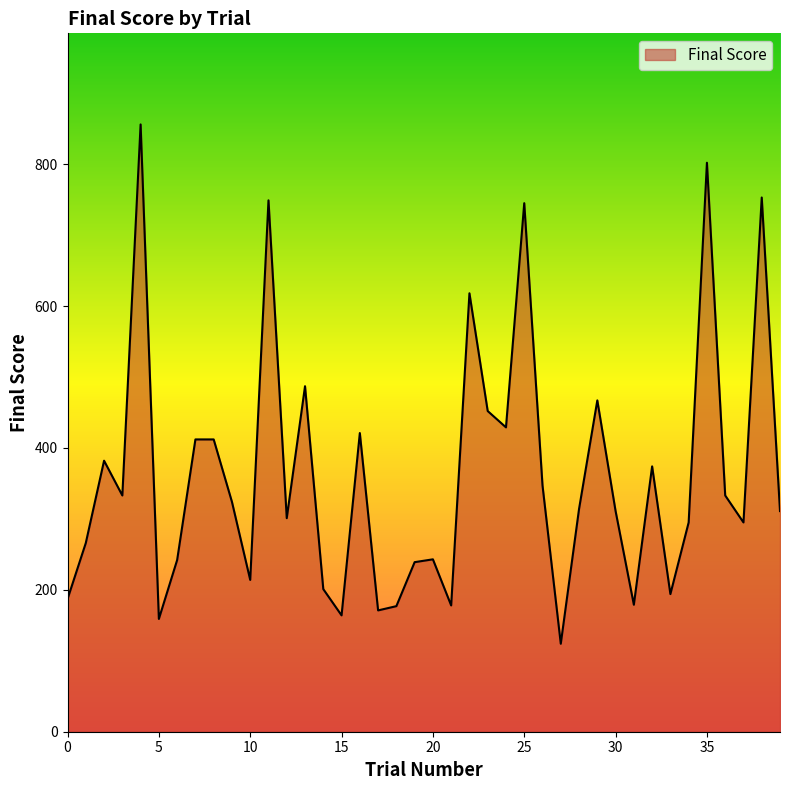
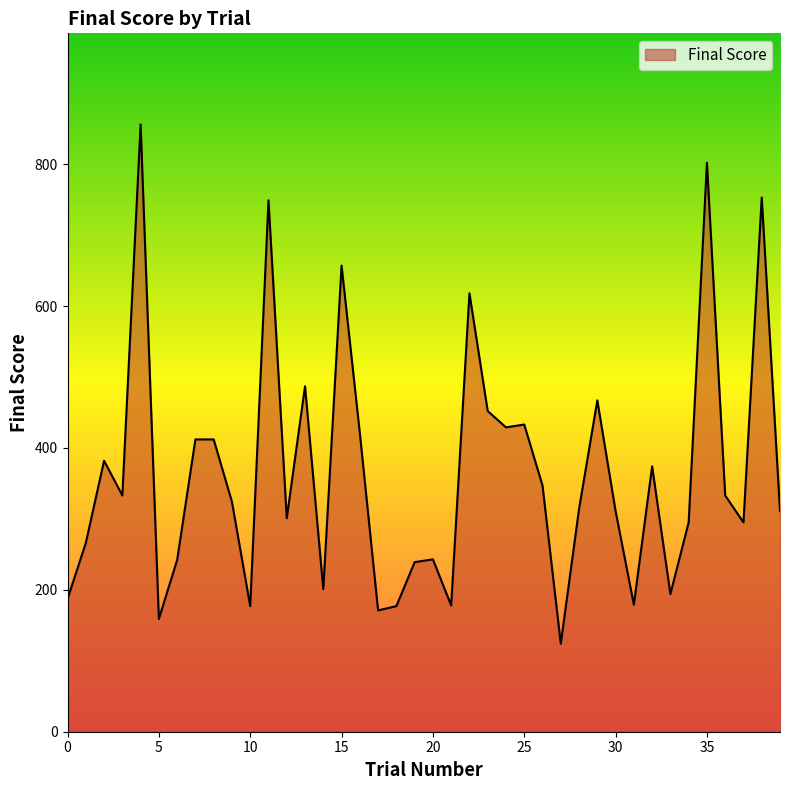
  {
    "0": 190,
    "5": 160,
-   "10": 210,
-   "15": 160,
+   "10": 180,
+   "15": 660,
    "20": 240,
-   "25": 750,
+   "25": 430,
    "30": 310,
    "35": 800
  }
